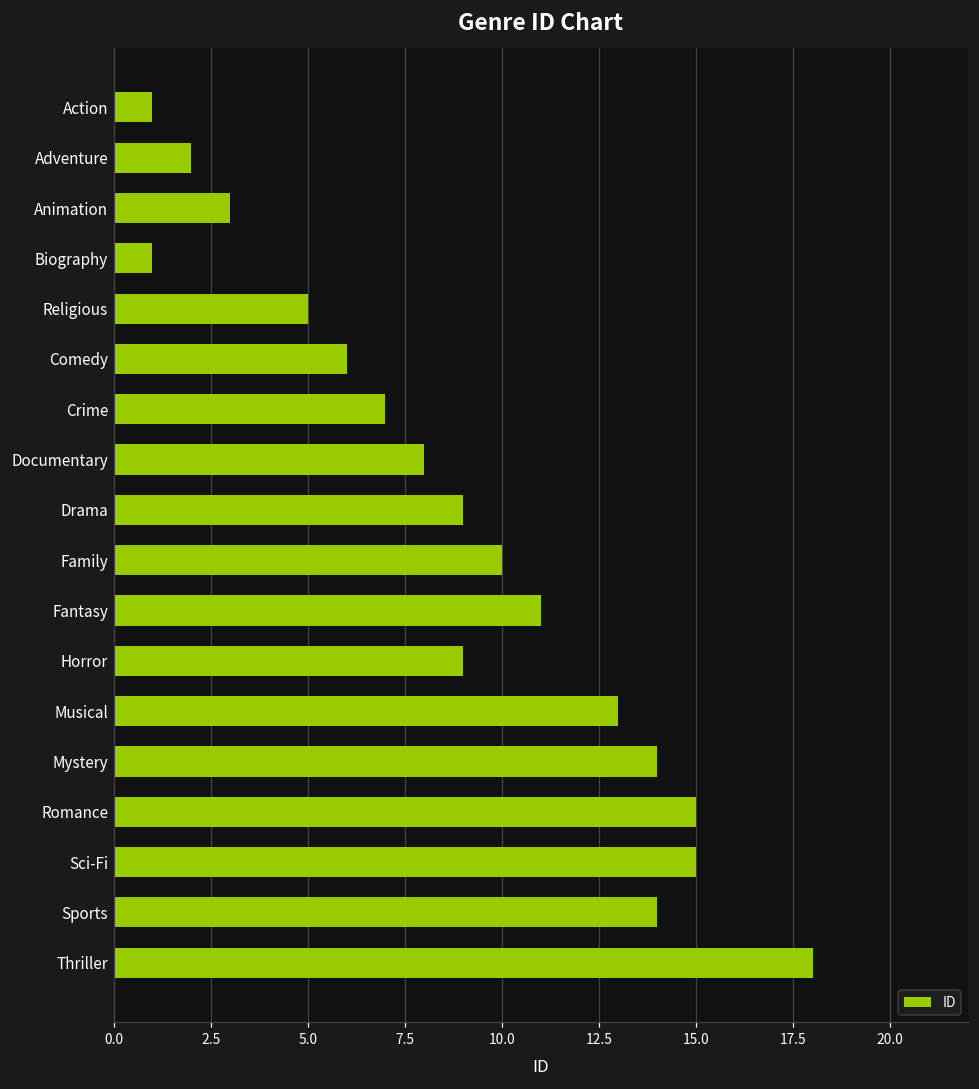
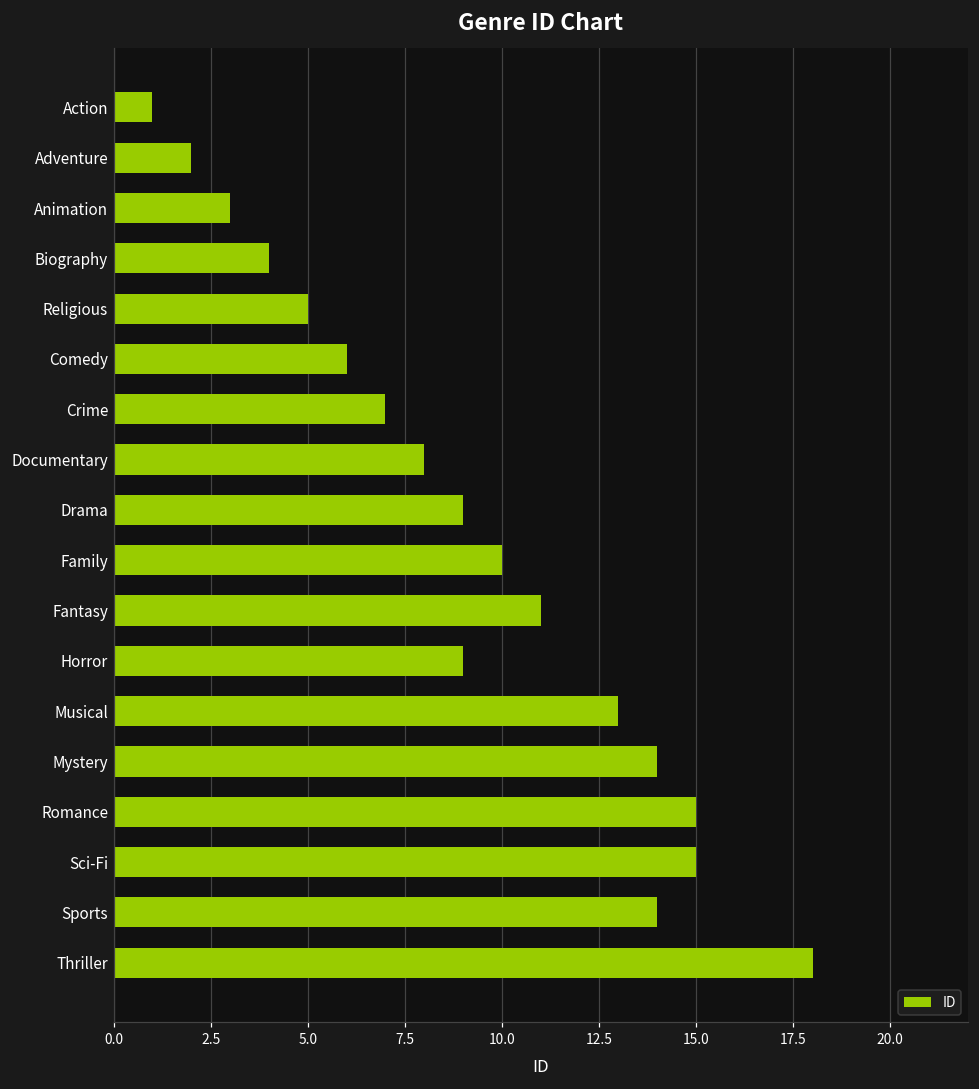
  {
    "Action": 1,
    "Adventure": 2,
    "Animation": 3,
-   "Biography": 1,
+   "Biography": 4,
    "Religious": 5,
    "Comedy": 6,
    "Crime": 7,
    "Documentary": 8,
    "Drama": 9,
    "Family": 10,
    "Fantasy": 11,
    "Horror": 9,
    "Musical": 13,
    "Mystery": 14,
    "Romance": 15,
    "Sci-Fi": 15,
    "Sports": 14,
    "Thriller": 18
  }
